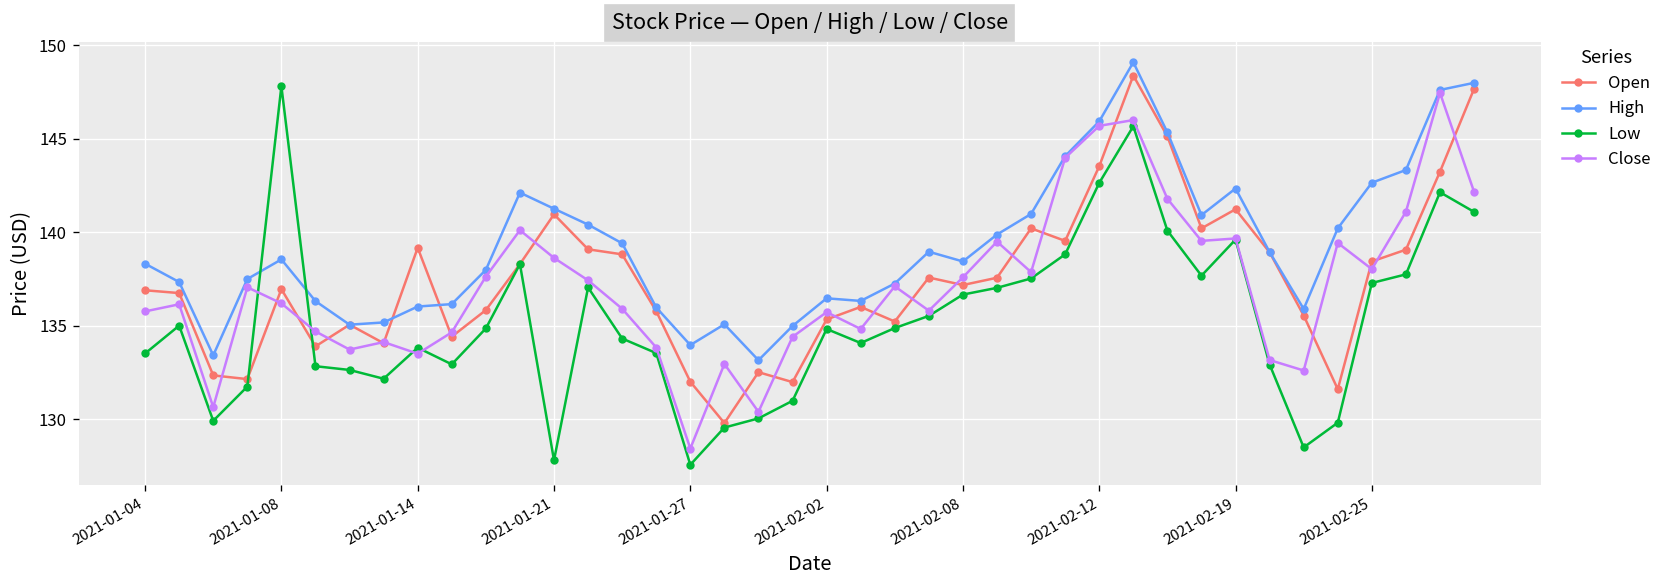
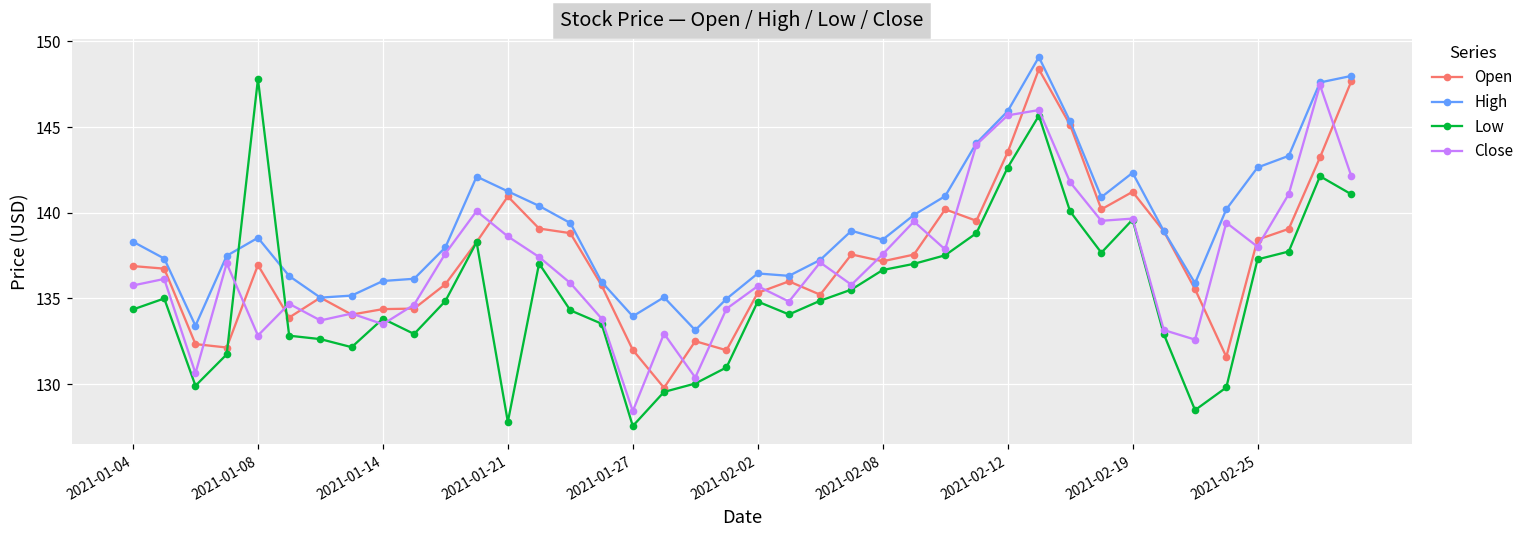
  {
    "Open": {
      "2021-01-04": 136.9,
      "2021-01-08": 137.0,
-     "2021-01-14": 139.2,
+     "2021-01-14": 134.4,
      "2021-01-21": 141.0,
      "2021-01-27": 132.0,
      "2021-02-02": 135.3,
      "2021-02-08": 137.2,
      "2021-02-12": 143.5,
      "2021-02-19": 141.2,
      "2021-02-25": 138.4
    },
    "High": {
      "2021-01-04": 138.3,
      "2021-01-08": 138.5,
      "2021-01-14": 136.0,
      "2021-01-21": 141.3,
      "2021-01-27": 134.0,
      "2021-02-02": 136.5,
      "2021-02-08": 138.4,
      "2021-02-12": 145.9,
      "2021-02-19": 142.3,
      "2021-02-25": 142.6
    },
    "Low": {
-     "2021-01-04": 133.5,
+     "2021-01-04": 134.4,
      "2021-01-08": 147.8,
      "2021-01-14": 133.8,
      "2021-01-21": 127.8,
      "2021-01-27": 127.6,
      "2021-02-02": 134.8,
      "2021-02-08": 136.7,
      "2021-02-12": 142.6,
      "2021-02-25": 137.3
    },
    "Close": {
      "2021-01-04": 135.8,
-     "2021-01-08": 136.2,
+     "2021-01-08": 132.8,
      "2021-01-14": 133.5,
      "2021-01-21": 138.6,
      "2021-01-27": 128.4,
      "2021-02-02": 135.7,
      "2021-02-08": 137.6,
      "2021-02-12": 145.7,
      "2021-02-25": 138.0
    }
  }
